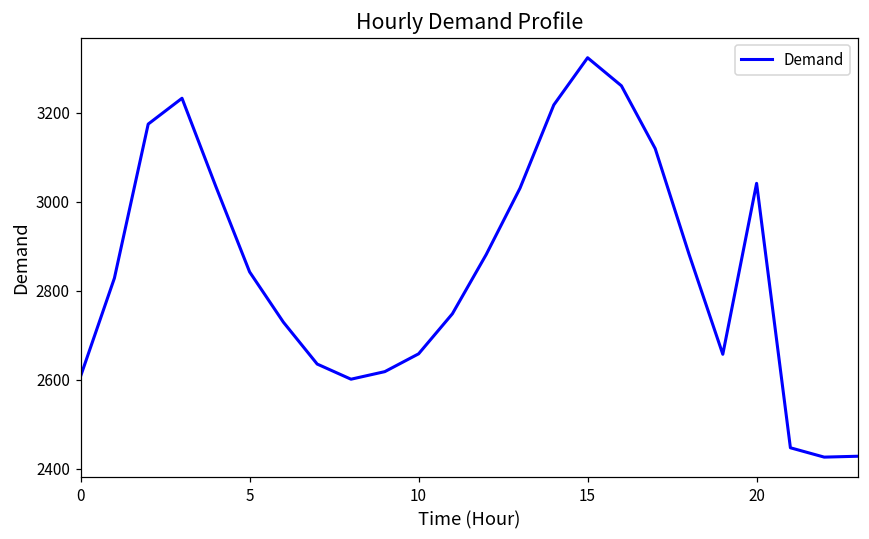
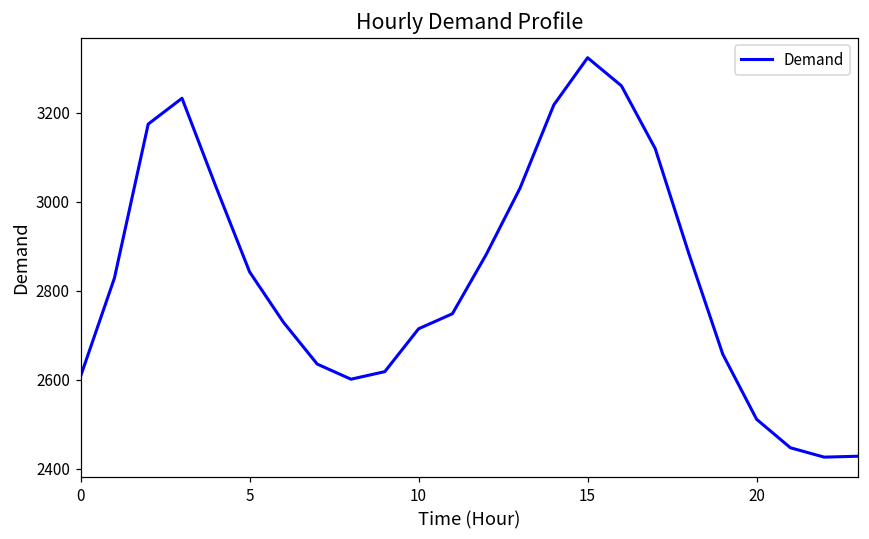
  {
    "0": 2610,
    "5": 2840,
-   "10": 2660,
+   "10": 2710,
    "15": 3320,
-   "20": 3040
+   "20": 2510
  }
